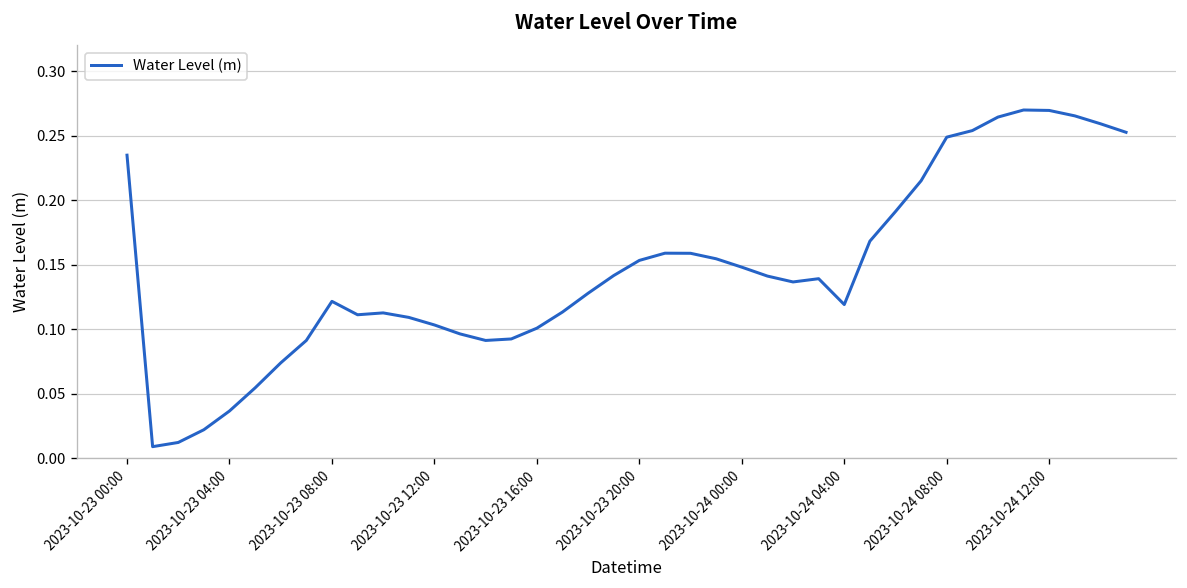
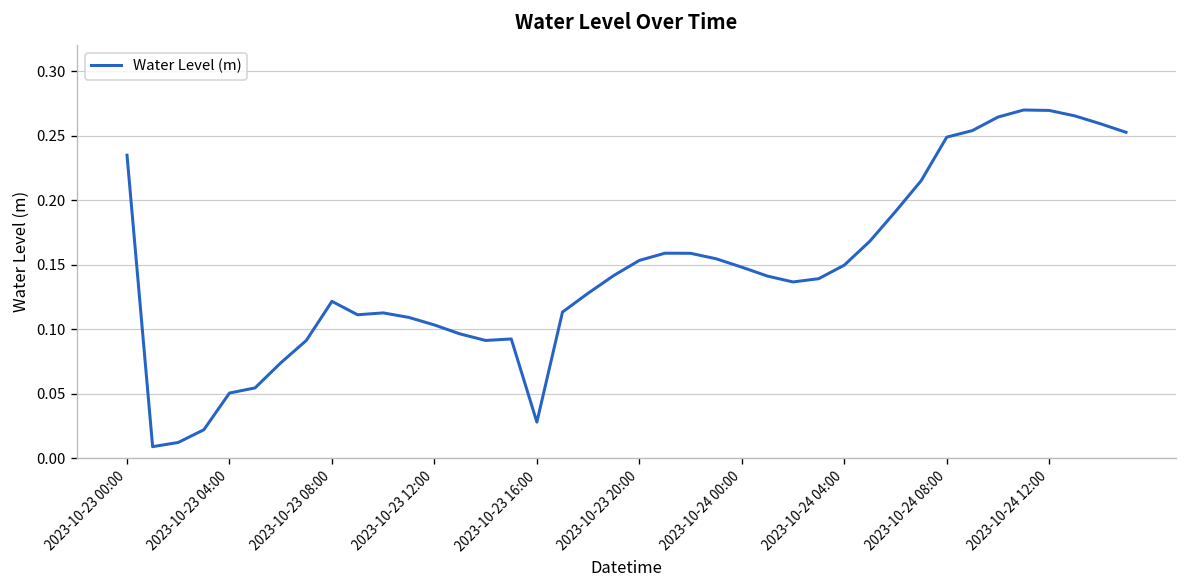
  {
    "2023-10-23 00:00": 0.235,
-   "2023-10-23 04:00": 0.037,
+   "2023-10-23 04:00": 0.050,
    "2023-10-23 08:00": 0.122,
    "2023-10-23 12:00": 0.103,
-   "2023-10-23 16:00": 0.101,
+   "2023-10-23 16:00": 0.028,
    "2023-10-23 20:00": 0.153,
    "2023-10-24 00:00": 0.148,
-   "2023-10-24 04:00": 0.119,
+   "2023-10-24 04:00": 0.150,
    "2023-10-24 08:00": 0.249,
    "2023-10-24 12:00": 0.270
  }
